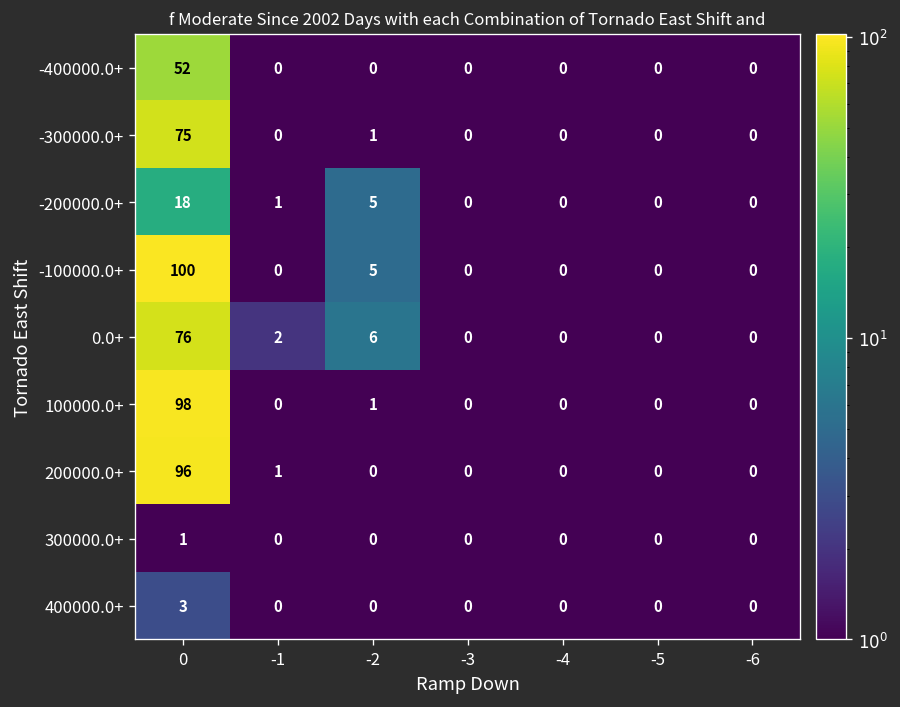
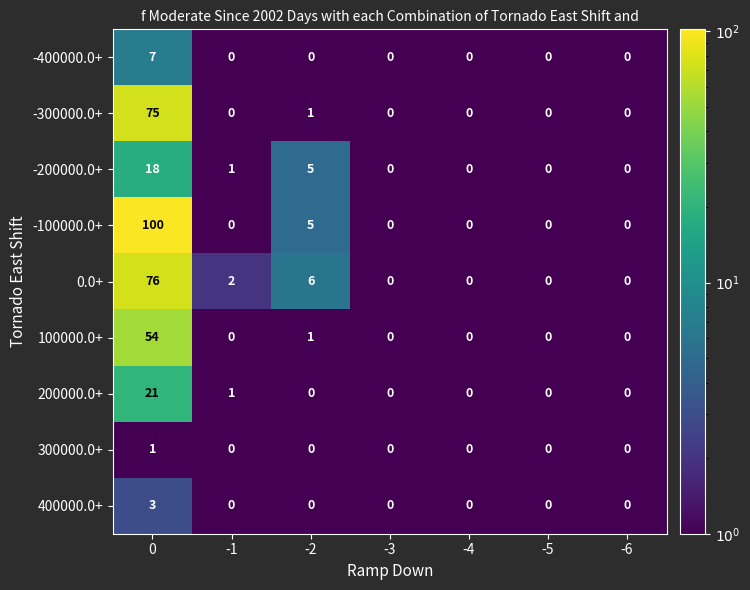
  {
    "-400000.0+": {
-     "0": 52,
+     "0": 7,
      "-1": 0,
      "-2": 0,
      "-3": 0,
      "-4": 0,
      "-5": 0,
      "-6": 0
    },
    "-300000.0+": {
      "0": 75,
      "-1": 0,
      "-2": 1,
      "-3": 0,
      "-4": 0,
      "-5": 0,
      "-6": 0
    },
    "-200000.0+": {
      "0": 18,
      "-1": 1,
      "-2": 5,
      "-3": 0,
      "-4": 0,
      "-5": 0,
      "-6": 0
    },
    "-100000.0+": {
      "0": 100,
      "-1": 0,
      "-2": 5,
      "-3": 0,
      "-4": 0,
      "-5": 0,
      "-6": 0
    },
    "0.0+": {
      "0": 76,
      "-1": 2,
      "-2": 6,
      "-3": 0,
      "-4": 0,
      "-5": 0,
      "-6": 0
    },
    "100000.0+": {
-     "0": 98,
+     "0": 54,
      "-1": 0,
      "-2": 1,
      "-3": 0,
      "-4": 0,
      "-5": 0,
      "-6": 0
    },
    "200000.0+": {
-     "0": 96,
+     "0": 21,
      "-1": 1,
      "-2": 0,
      "-3": 0,
      "-4": 0,
      "-5": 0,
      "-6": 0
    },
    "300000.0+": {
      "0": 1,
      "-1": 0,
      "-2": 0,
      "-3": 0,
      "-4": 0,
      "-5": 0,
      "-6": 0
    },
    "400000.0+": {
      "0": 3,
      "-1": 0,
      "-2": 0,
      "-3": 0,
      "-4": 0,
      "-5": 0,
      "-6": 0
    }
  }
